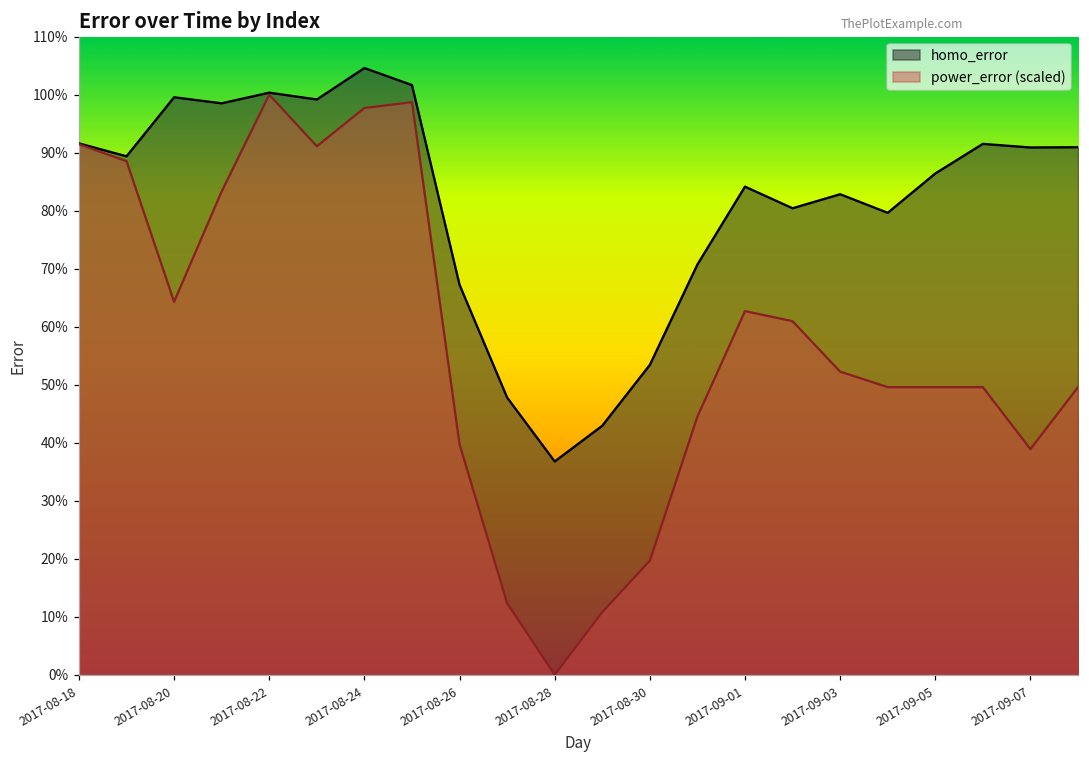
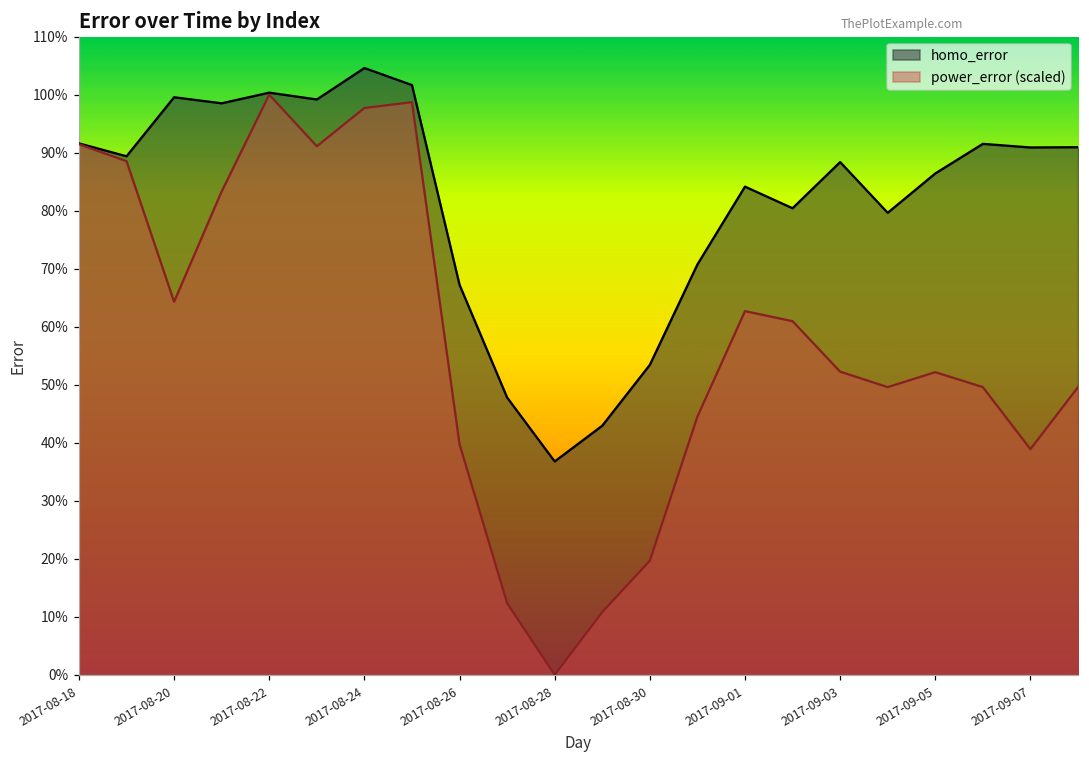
  {
    "homo_error": {
      "2017-08-20": "100%",
      "2017-08-24": "105%",
      "2017-08-26": "67%",
      "2017-08-28": "37%",
      "2017-08-30": "53%",
      "2017-09-01": "84%",
-     "2017-09-03": "83%",
+     "2017-09-03": "88%",
      "2017-09-05": "86%",
      "2017-09-07": "91%"
    },
    "power_error (scaled)": {
      "2017-08-20": "64%",
      "2017-08-24": "98%",
      "2017-08-26": "40%",
      "2017-08-28": "0%",
      "2017-08-30": "20%",
      "2017-09-01": "63%",
      "2017-09-03": "52%",
-     "2017-09-05": "50%",
+     "2017-09-05": "52%",
      "2017-09-07": "39%"
    }
  }
